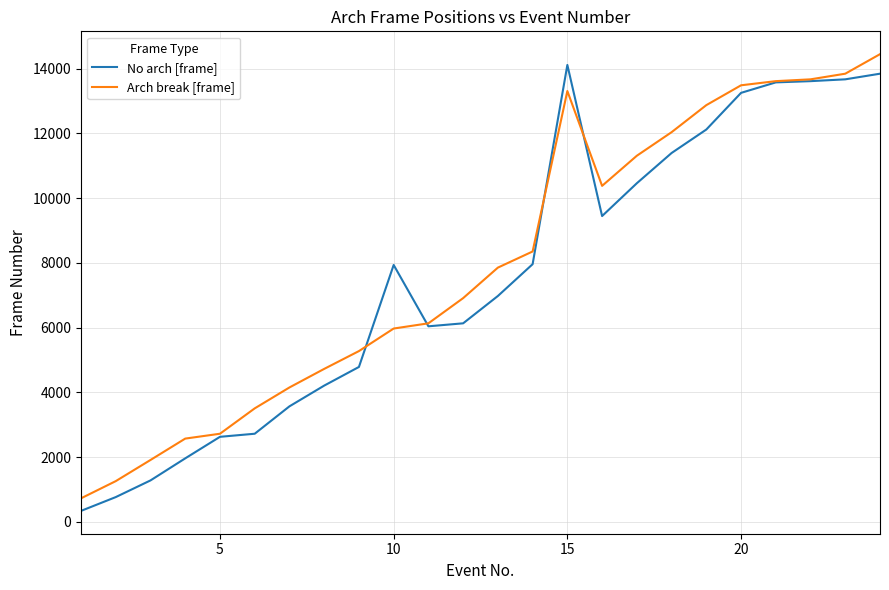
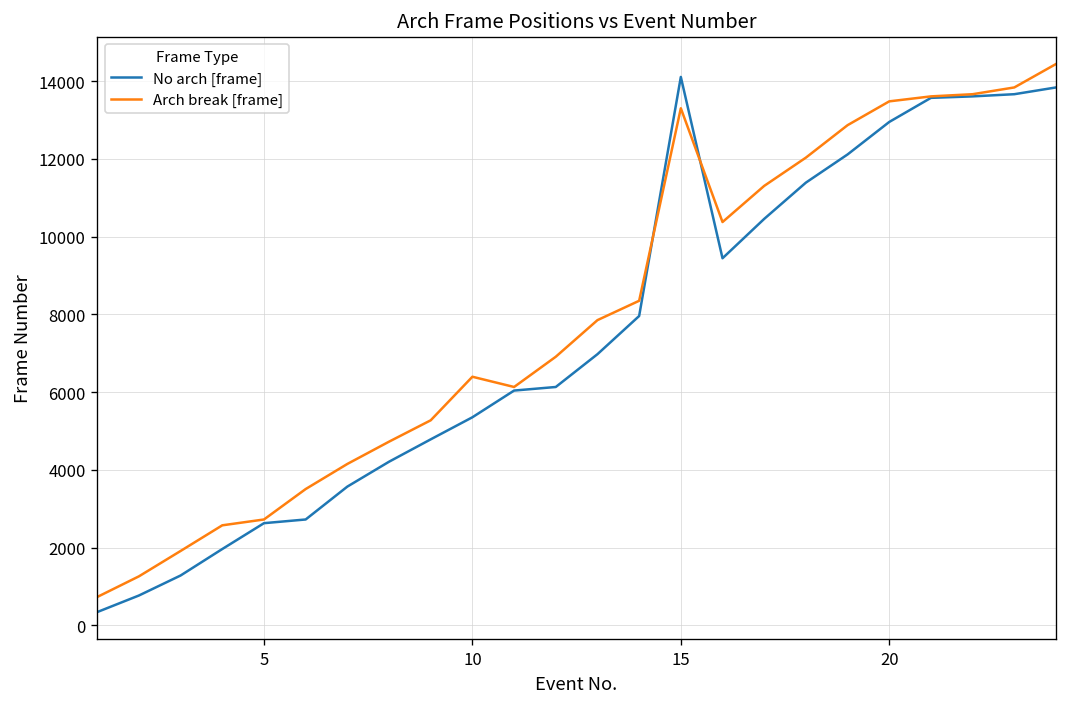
  {
    "No arch [frame]": {
      "5": 2600,
-     "10": 7900,
+     "10": 5400,
      "15": 14100,
-     "20": 13200
+     "20": 13000
    },
    "Arch break [frame]": {
      "5": 2700,
-     "10": 6000,
+     "10": 6400,
      "15": 13300,
      "20": 13500
    }
  }
